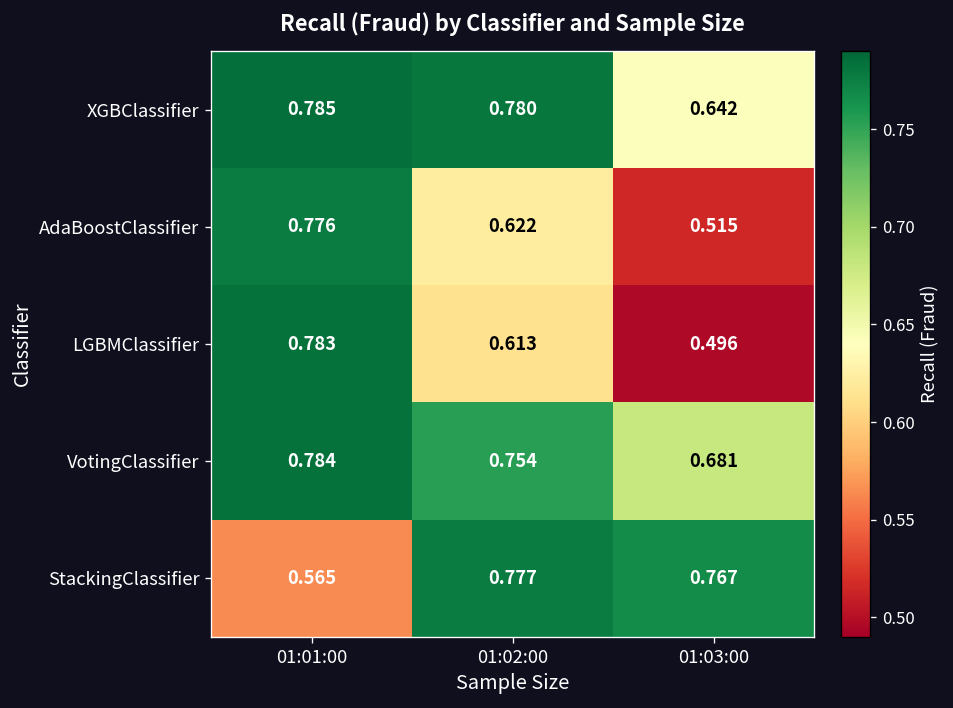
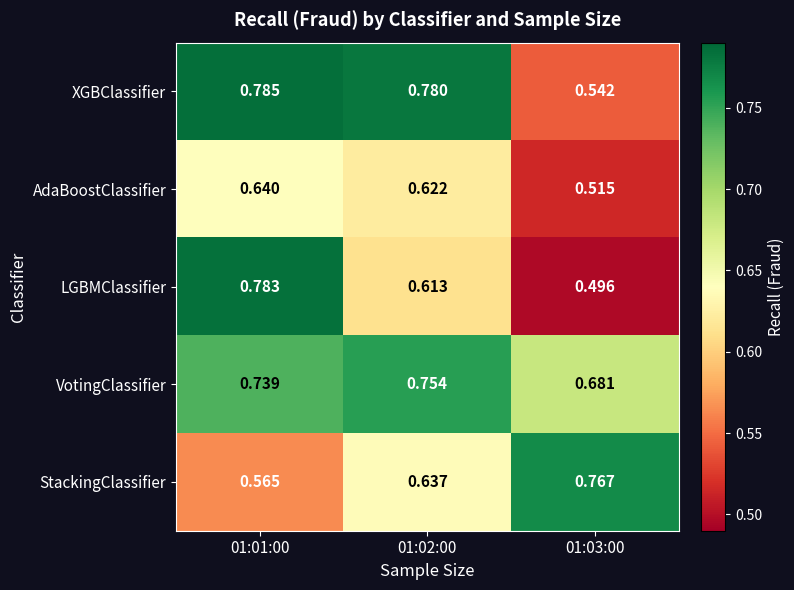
  {
    "XGBClassifier": {
      "01:01:00": 0.785,
      "01:02:00": 0.780,
-     "01:03:00": 0.642
+     "01:03:00": 0.542
    },
    "AdaBoostClassifier": {
-     "01:01:00": 0.776,
+     "01:01:00": 0.640,
      "01:02:00": 0.622,
      "01:03:00": 0.515
    },
    "LGBMClassifier": {
      "01:01:00": 0.783,
      "01:02:00": 0.613,
      "01:03:00": 0.496
    },
    "VotingClassifier": {
-     "01:01:00": 0.784,
+     "01:01:00": 0.739,
      "01:02:00": 0.754,
      "01:03:00": 0.681
    },
    "StackingClassifier": {
      "01:01:00": 0.565,
-     "01:02:00": 0.777,
+     "01:02:00": 0.637,
      "01:03:00": 0.767
    }
  }
